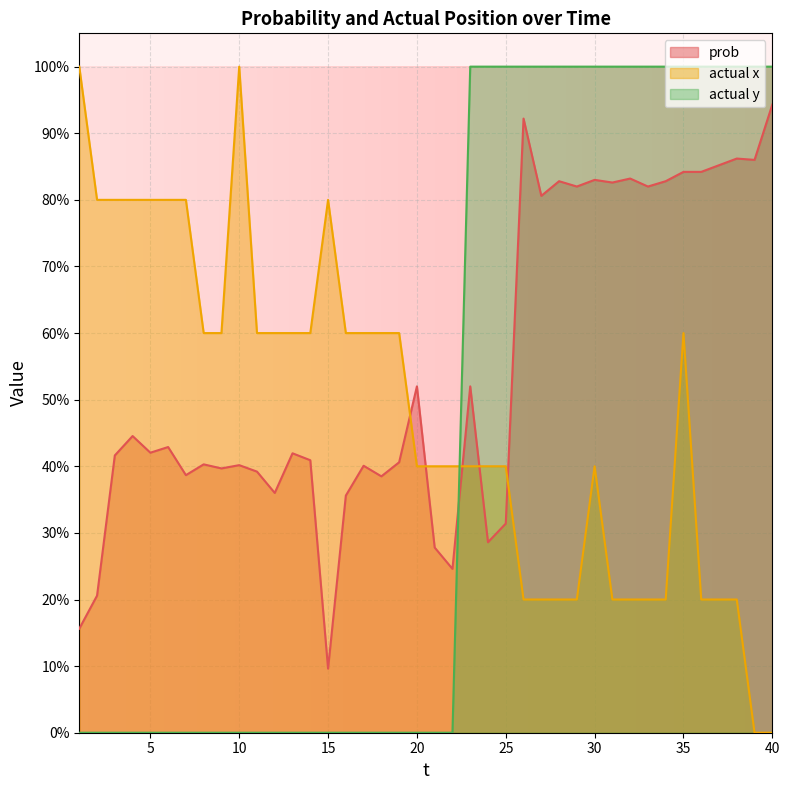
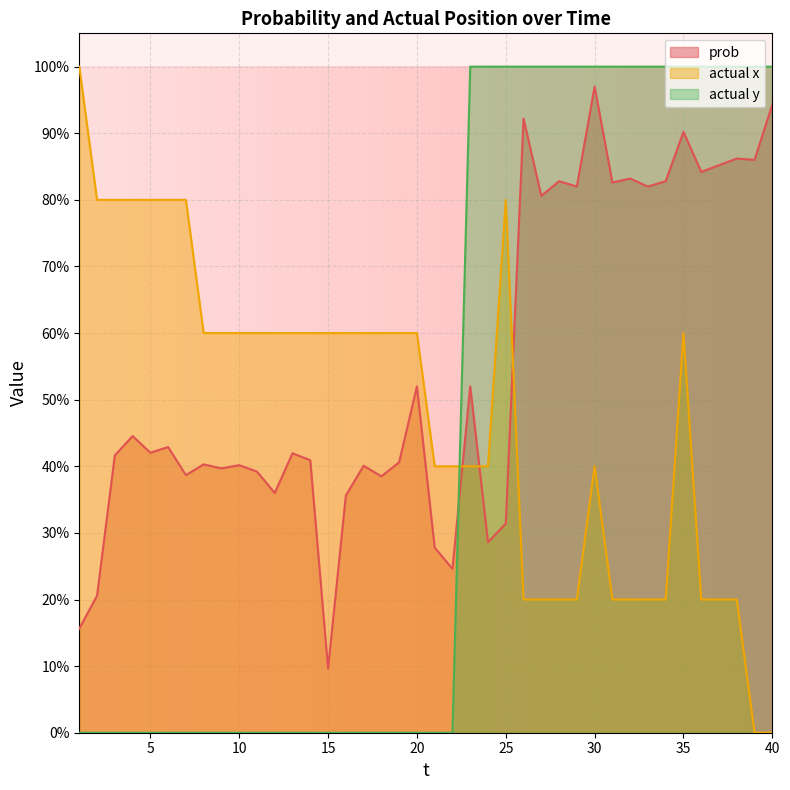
  {
    "prob": {
      "5": "42%",
      "10": "40%",
      "15": "10%",
      "20": "52%",
      "25": "31%",
-     "30": "83%",
-     "35": "84%",
+     "30": "97%",
+     "35": "90%",
      "40": "94%"
    },
    "actual x": {
      "5": "80%",
-     "10": "100%",
-     "15": "80%",
-     "20": "40%",
-     "25": "40%",
+     "10": "60%",
+     "15": "60%",
+     "20": "60%",
+     "25": "80%",
      "30": "40%",
      "35": "60%",
      "40": "0%"
    },
    "actual y": {
      "5": "0%",
      "10": "0%",
      "15": "0%",
      "20": "0%",
      "25": "100%",
      "30": "100%",
      "40": "100%"
    }
  }
